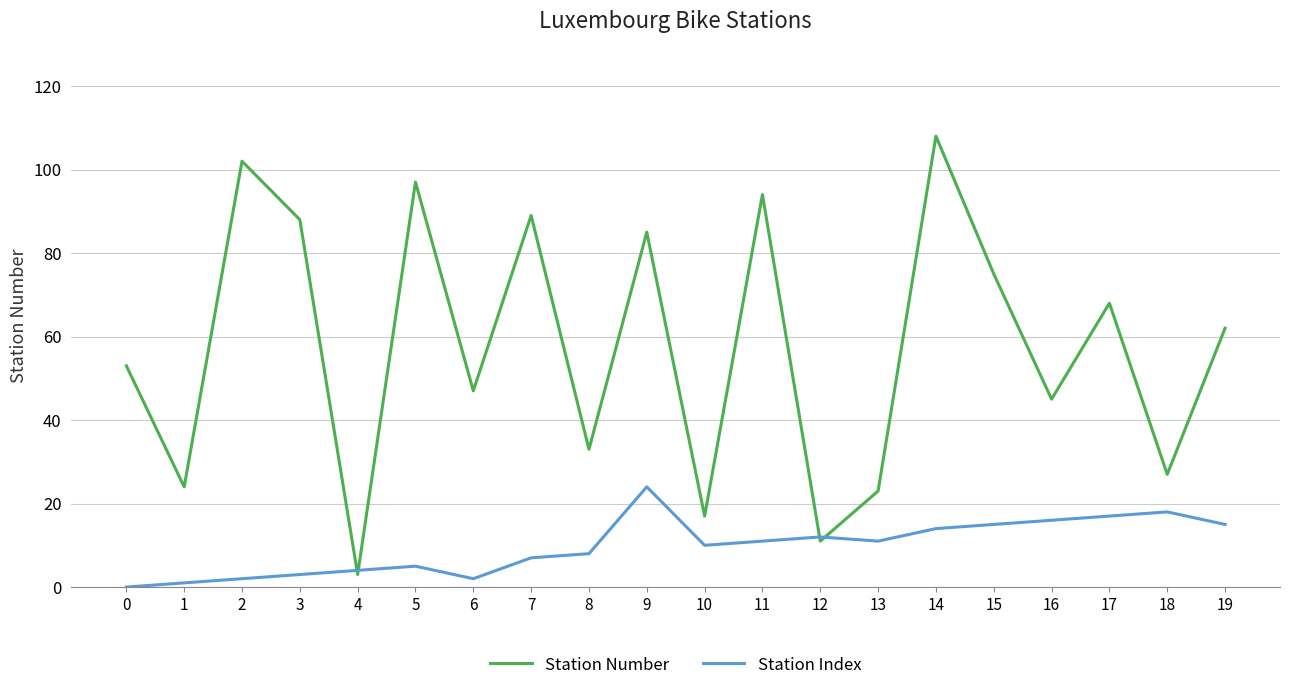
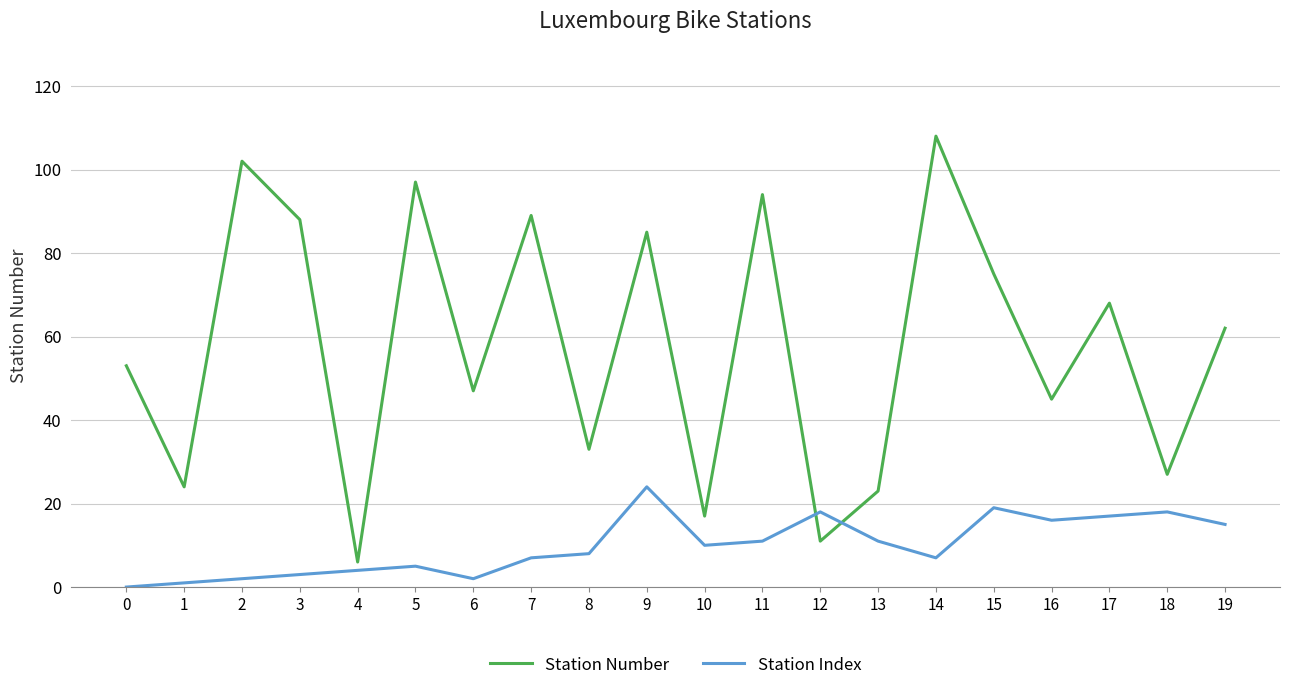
  {
    "Station Number": {
      "0": 53,
      "1": 24,
      "2": 102,
      "3": 88,
-     "4": 3,
+     "4": 6,
      "5": 97,
      "6": 47,
      "7": 89,
      "8": 33,
      "9": 85,
      "10": 17,
      "11": 94,
      "12": 11,
      "13": 23,
      "14": 108,
      "15": 75,
      "16": 45,
      "17": 68,
      "18": 27,
      "19": 62
    },
    "Station Index": {
      "0": 0,
      "1": 1,
      "2": 2,
      "3": 3,
      "4": 4,
      "5": 5,
      "6": 2,
      "7": 7,
      "8": 8,
      "9": 24,
      "10": 10,
      "11": 11,
-     "12": 12,
+     "12": 18,
      "13": 11,
-     "14": 14,
-     "15": 15,
+     "14": 7,
+     "15": 19,
      "16": 16,
      "17": 17,
      "18": 18,
      "19": 15
    }
  }
